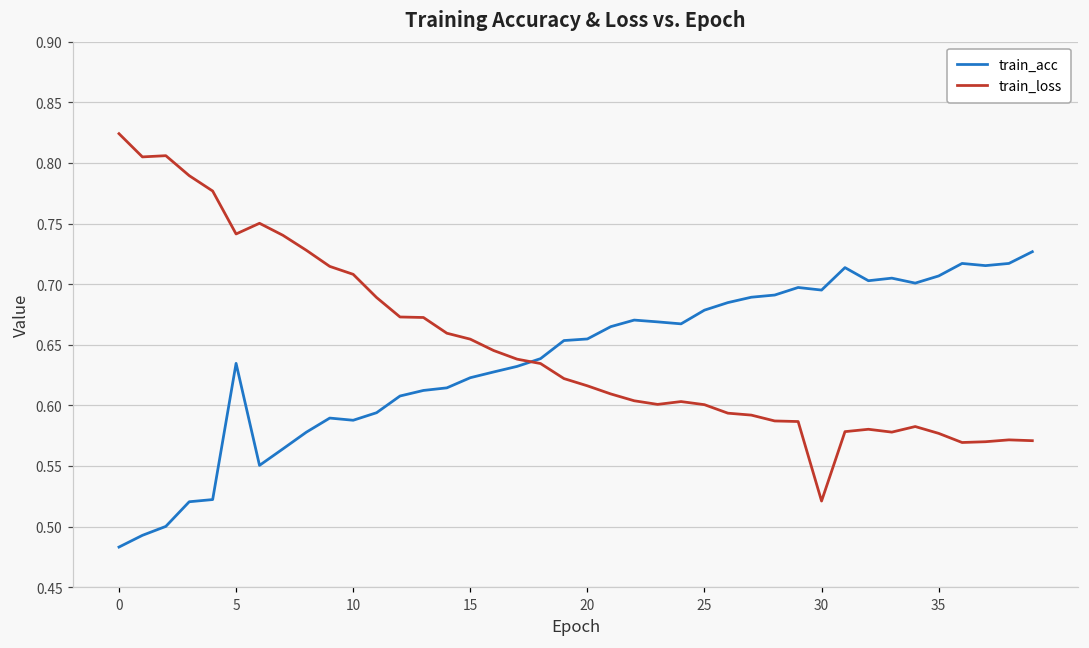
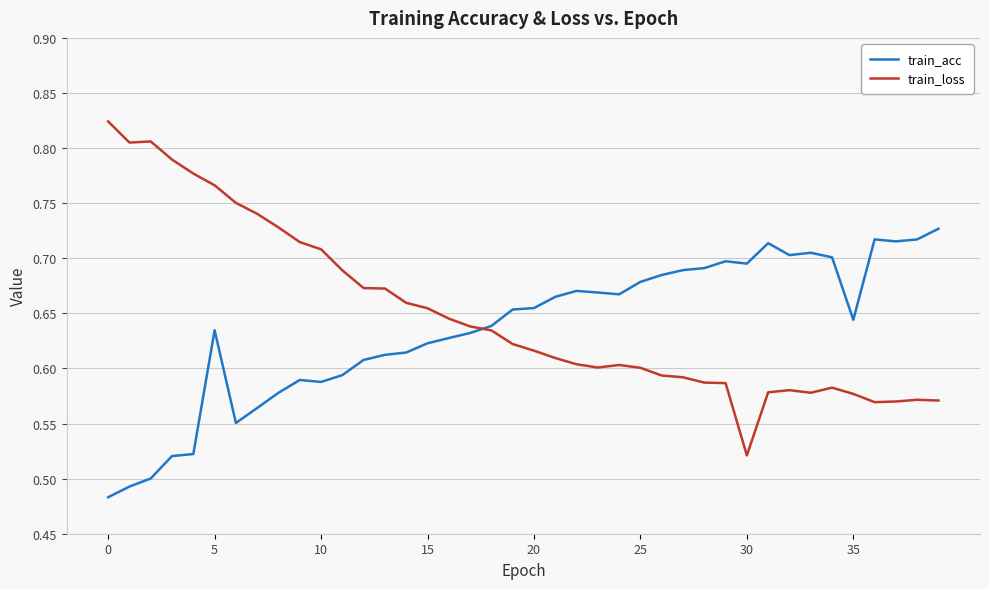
  {
    "train_acc": {
      "0": 0.483,
      "5": 0.635,
      "10": 0.588,
      "15": 0.623,
      "20": 0.655,
      "25": 0.679,
      "30": 0.695,
-     "35": 0.707
+     "35": 0.644
    },
    "train_loss": {
      "0": 0.824,
-     "5": 0.741,
+     "5": 0.766,
      "10": 0.708,
      "15": 0.655,
      "20": 0.616,
      "25": 0.601,
      "30": 0.521,
      "35": 0.577
    }
  }
